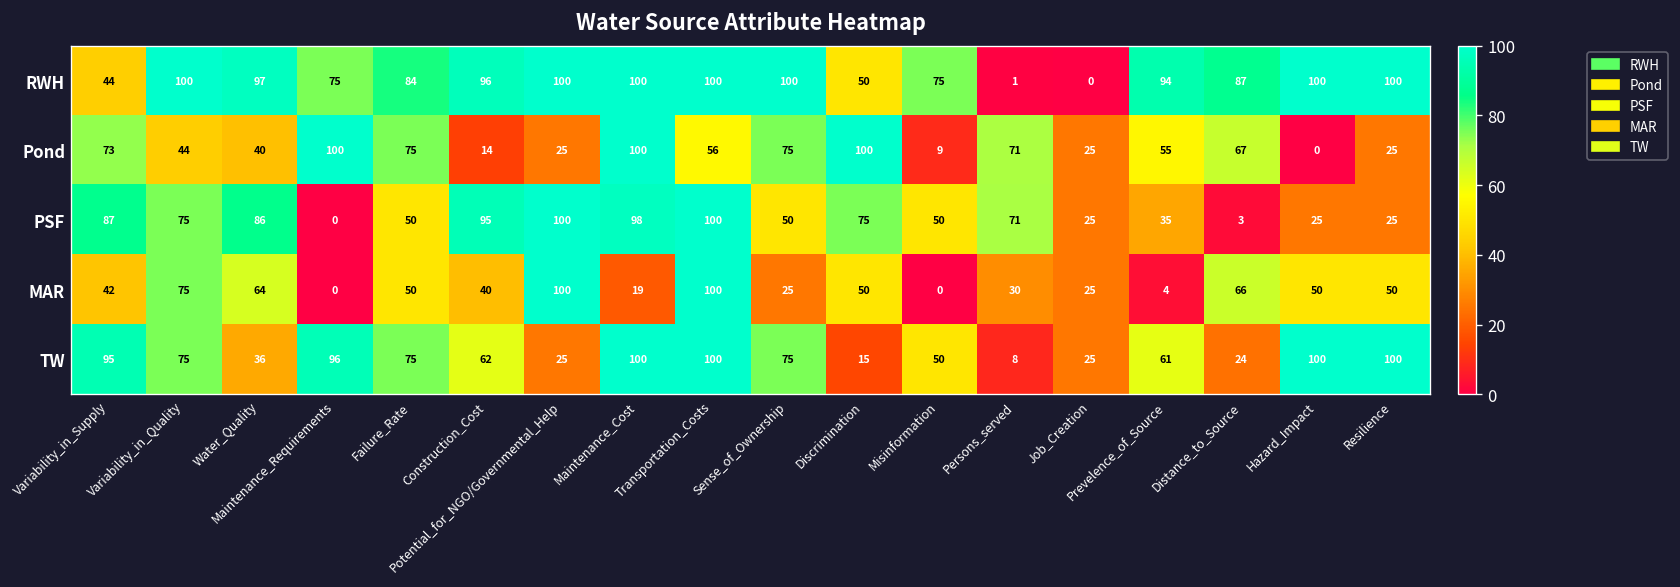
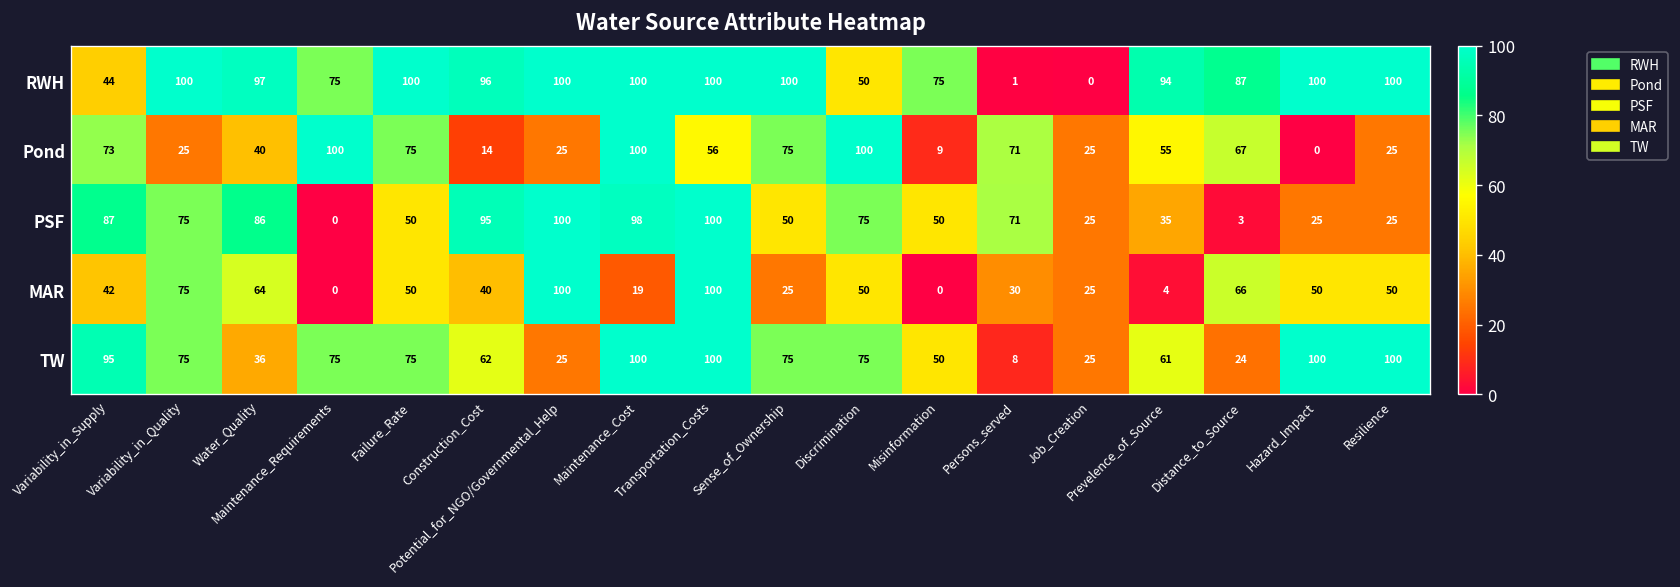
  {
    "RWH": {
      "Variability_in_Supply": 44,
      "Variability_in_Quality": 100,
      "Water_Quality": 97,
      "Maintenance_Requirements": 75,
-     "Failure_Rate": 84,
+     "Failure_Rate": 100,
      "Construction_Cost": 96,
      "Potential_for_NGO/Governmental_Help": 100,
      "Maintenance_Cost": 100,
      "Transportation_Costs": 100,
      "Sense_of_Ownership": 100,
      "Discrimination": 50,
      "Misinformation": 75,
      "Persons_served": 1,
      "Job_Creation": 0,
      "Prevelence_of_Source": 94,
      "Distance_to_Source": 87,
      "Hazard_Impact": 100,
      "Resilience": 100
    },
    "Pond": {
      "Variability_in_Supply": 73,
-     "Variability_in_Quality": 44,
+     "Variability_in_Quality": 25,
      "Water_Quality": 40,
      "Maintenance_Requirements": 100,
      "Failure_Rate": 75,
      "Construction_Cost": 14,
      "Potential_for_NGO/Governmental_Help": 25,
      "Maintenance_Cost": 100,
      "Transportation_Costs": 56,
      "Sense_of_Ownership": 75,
      "Discrimination": 100,
      "Misinformation": 9,
      "Persons_served": 71,
      "Job_Creation": 25,
      "Prevelence_of_Source": 55,
      "Distance_to_Source": 67,
      "Hazard_Impact": 0,
      "Resilience": 25
    },
    "PSF": {
      "Variability_in_Supply": 87,
      "Variability_in_Quality": 75,
      "Water_Quality": 86,
      "Maintenance_Requirements": 0,
      "Failure_Rate": 50,
      "Construction_Cost": 95,
      "Potential_for_NGO/Governmental_Help": 100,
      "Maintenance_Cost": 98,
      "Transportation_Costs": 100,
      "Sense_of_Ownership": 50,
      "Discrimination": 75,
      "Misinformation": 50,
      "Persons_served": 71,
      "Job_Creation": 25,
      "Prevelence_of_Source": 35,
      "Distance_to_Source": 3,
      "Hazard_Impact": 25,
      "Resilience": 25
    },
    "MAR": {
      "Variability_in_Supply": 42,
      "Variability_in_Quality": 75,
      "Water_Quality": 64,
      "Maintenance_Requirements": 0,
      "Failure_Rate": 50,
      "Construction_Cost": 40,
      "Potential_for_NGO/Governmental_Help": 100,
      "Maintenance_Cost": 19,
      "Transportation_Costs": 100,
      "Sense_of_Ownership": 25,
      "Discrimination": 50,
      "Misinformation": 0,
      "Persons_served": 30,
      "Job_Creation": 25,
      "Prevelence_of_Source": 4,
      "Distance_to_Source": 66,
      "Hazard_Impact": 50,
      "Resilience": 50
    },
    "TW": {
      "Variability_in_Supply": 95,
      "Variability_in_Quality": 75,
      "Water_Quality": 36,
-     "Maintenance_Requirements": 96,
+     "Maintenance_Requirements": 75,
      "Failure_Rate": 75,
      "Construction_Cost": 62,
      "Potential_for_NGO/Governmental_Help": 25,
      "Maintenance_Cost": 100,
      "Transportation_Costs": 100,
      "Sense_of_Ownership": 75,
-     "Discrimination": 15,
+     "Discrimination": 75,
      "Misinformation": 50,
      "Persons_served": 8,
      "Job_Creation": 25,
      "Prevelence_of_Source": 61,
      "Distance_to_Source": 24,
      "Hazard_Impact": 100,
      "Resilience": 100
    }
  }
